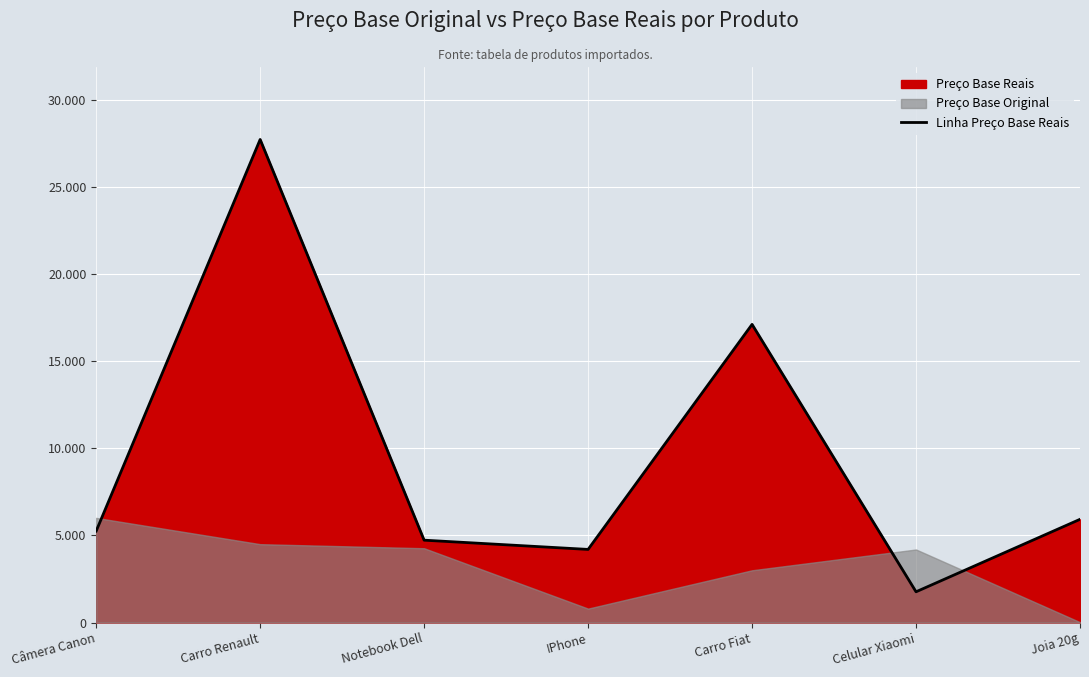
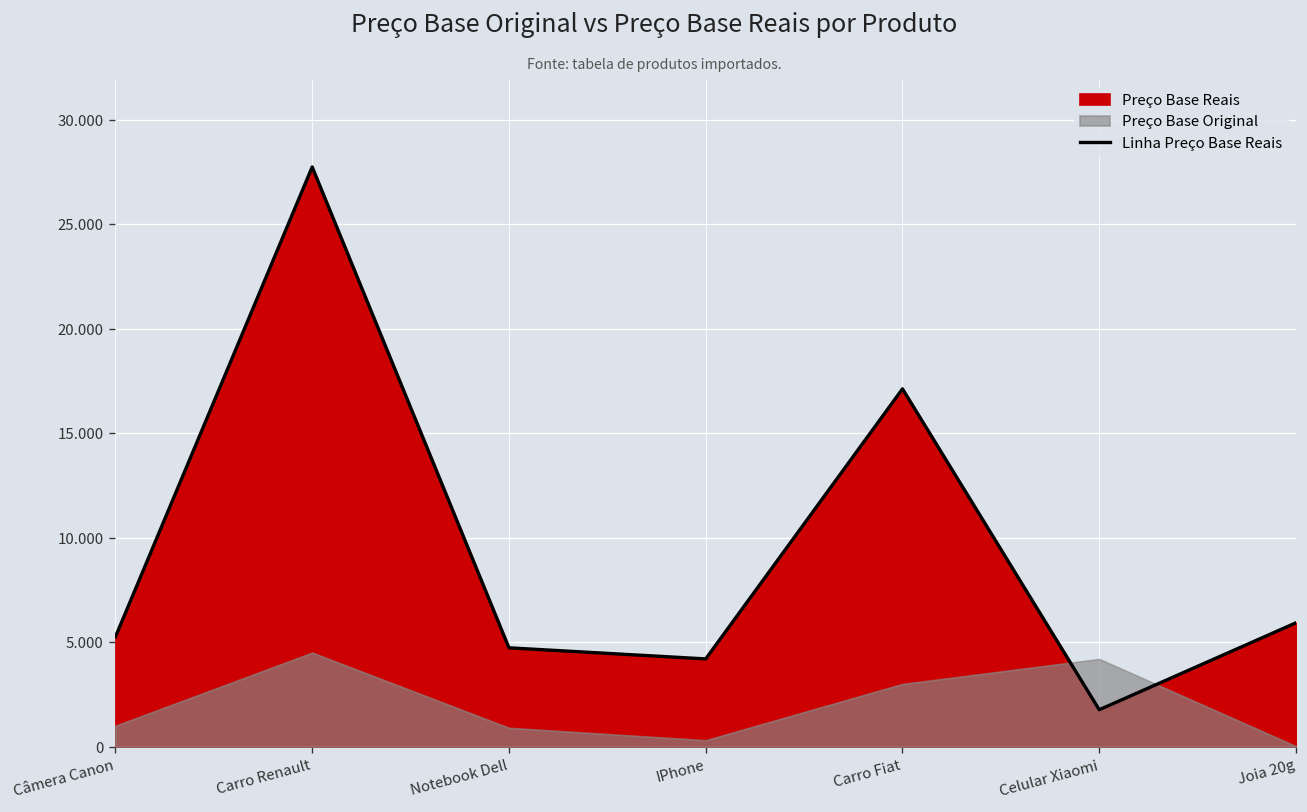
  {
    "Preço Base Reais": {
      "Câmera Canon": 5.3,
      "Carro Renault": 27.7,
      "Notebook Dell": 4.7,
      "IPhone": 4.2,
      "Carro Fiat": 17.1,
      "Celular Xiaomi": 1.8,
      "Joia 20g": 5.9
    },
    "Preço Base Original": {
-     "Câmera Canon": 6.0,
+     "Câmera Canon": 1.0,
      "Carro Renault": 4.5,
-     "Notebook Dell": 4.3,
-     "IPhone": 0.8,
+     "Notebook Dell": 0.9,
+     "IPhone": 0.3,
      "Carro Fiat": 3.0,
      "Celular Xiaomi": 4.2
    }
  }
